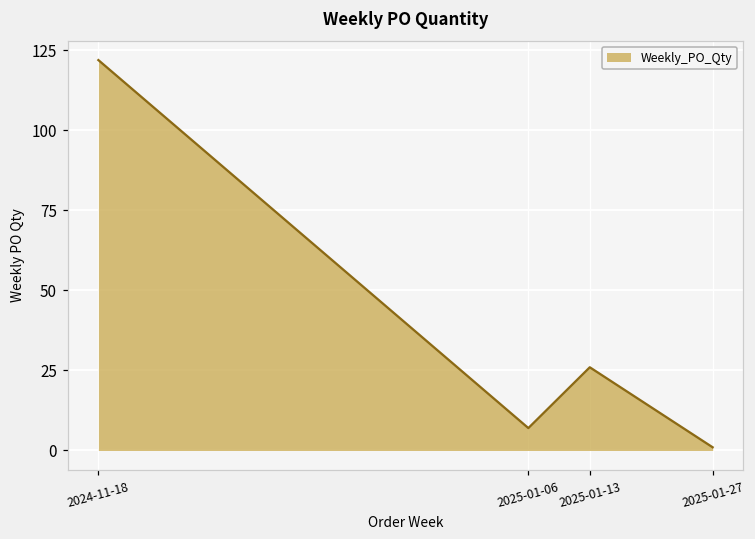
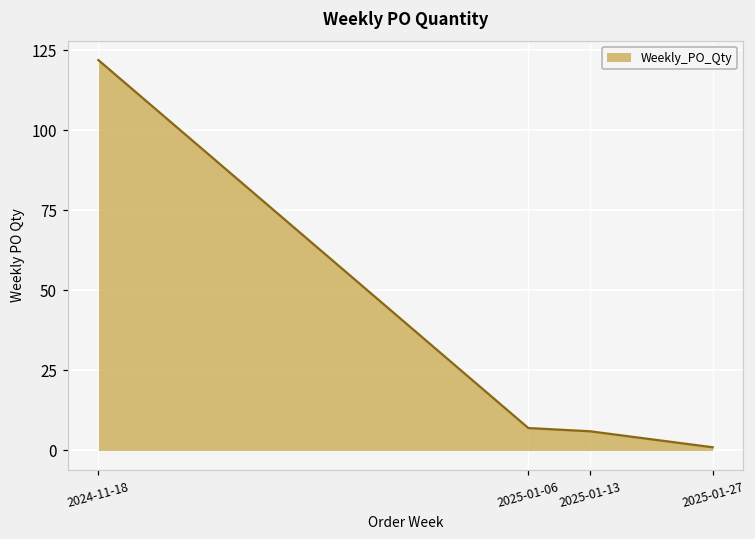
  {
    "2024-11-18": 122,
    "2025-01-06": 7,
-   "2025-01-13": 26,
+   "2025-01-13": 6,
    "2025-01-27": 1
  }
